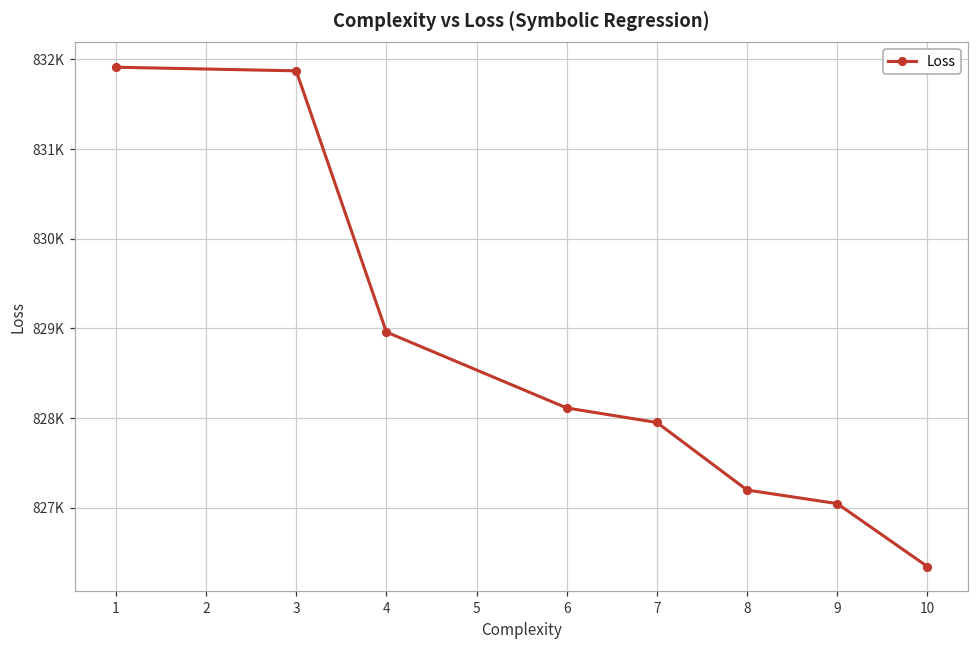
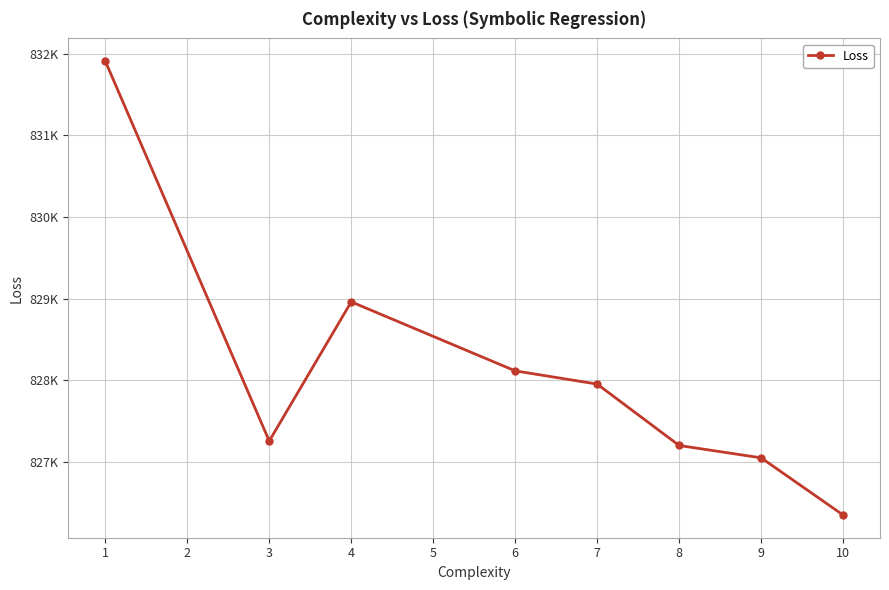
  {
    "1": 831900,
-   "3": 831900,
+   "3": 827300,
    "4": 829000,
    "6": 828100,
    "7": 828000,
    "8": 827200,
    "9": 827000,
    "10": 826300
  }
